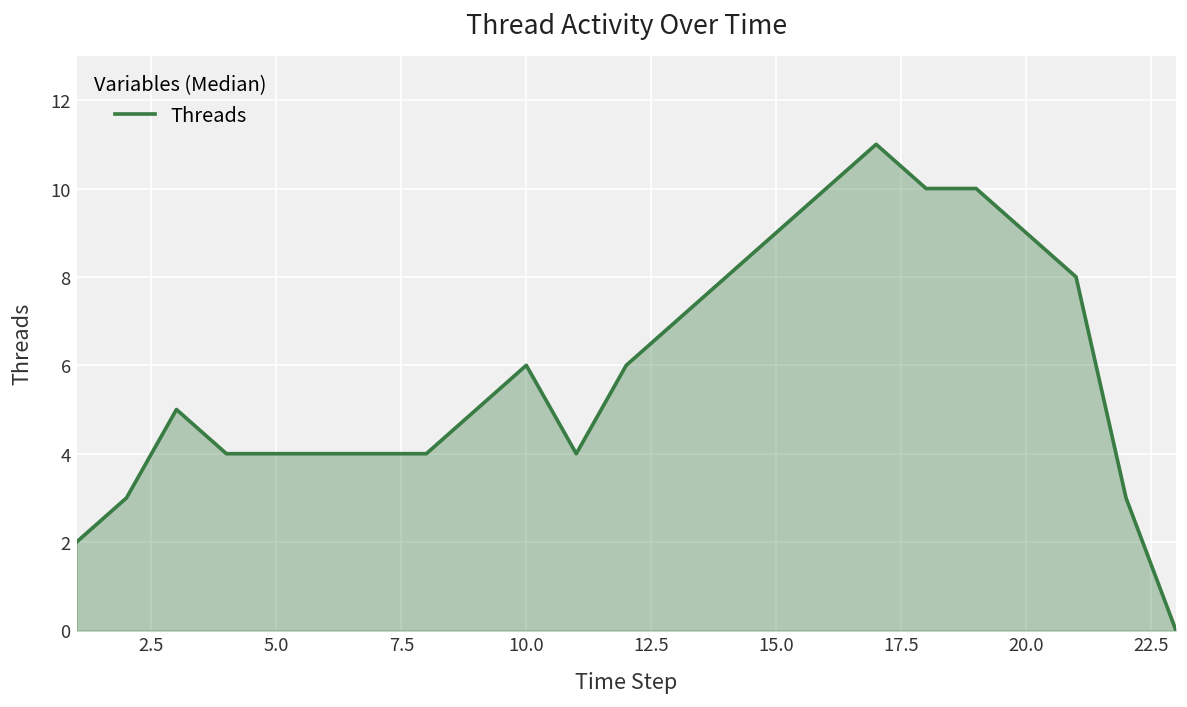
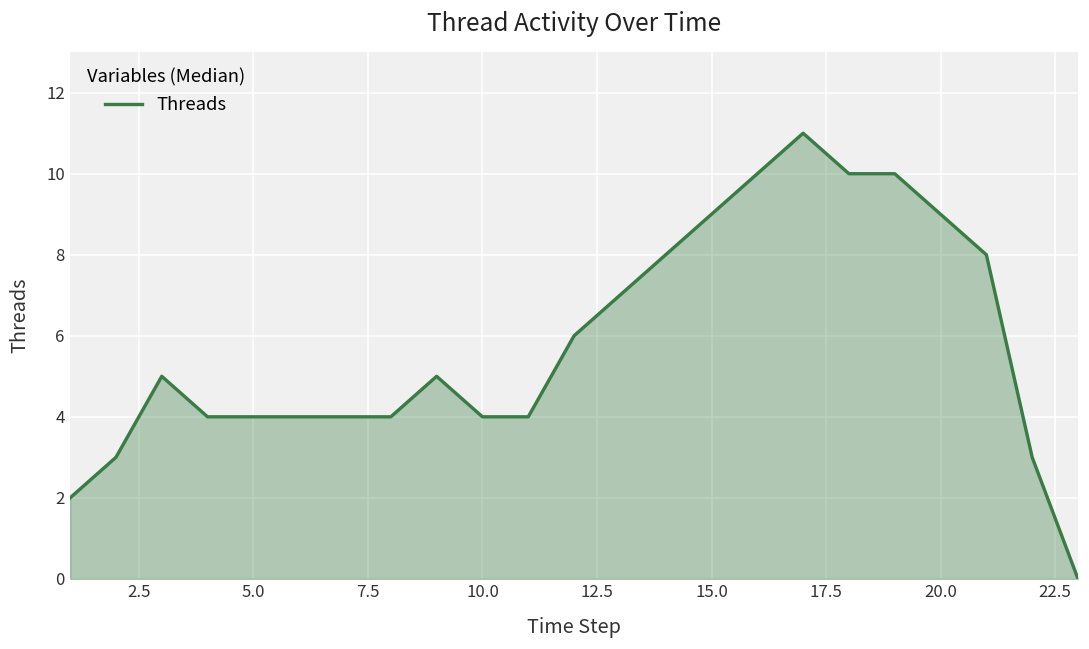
  {
    "5.0": 4,
-   "10.0": 6,
+   "10.0": 4,
    "15.0": 9,
    "20.0": 9
  }
